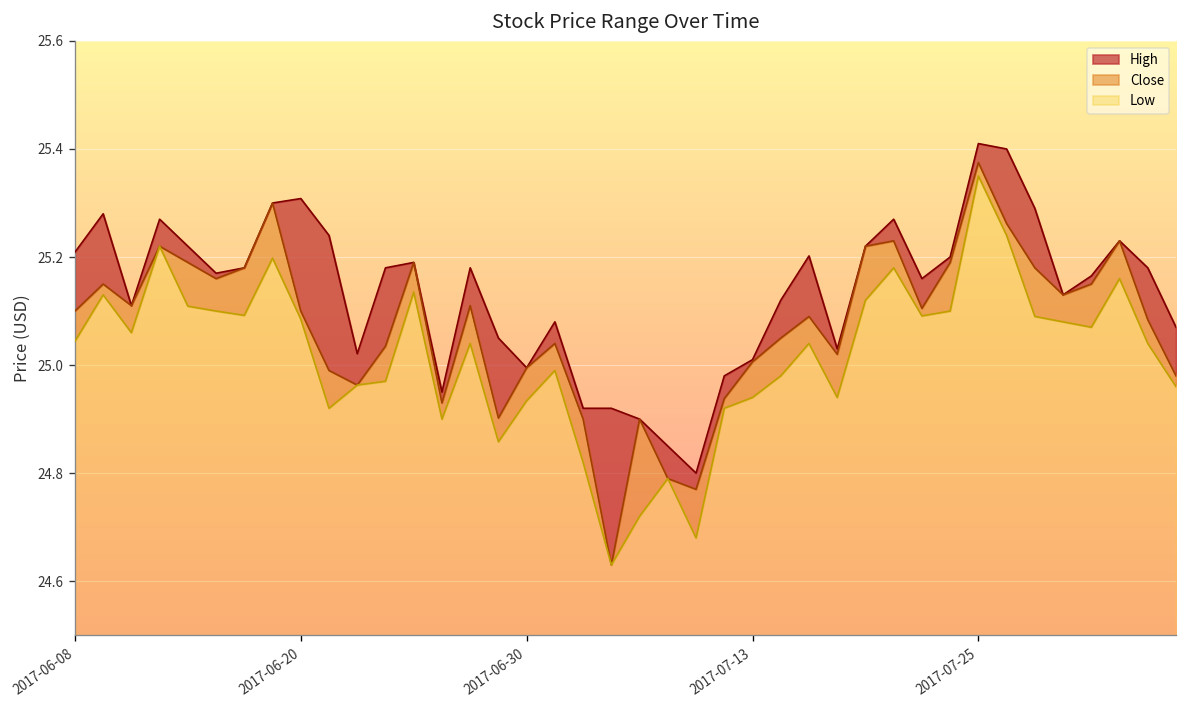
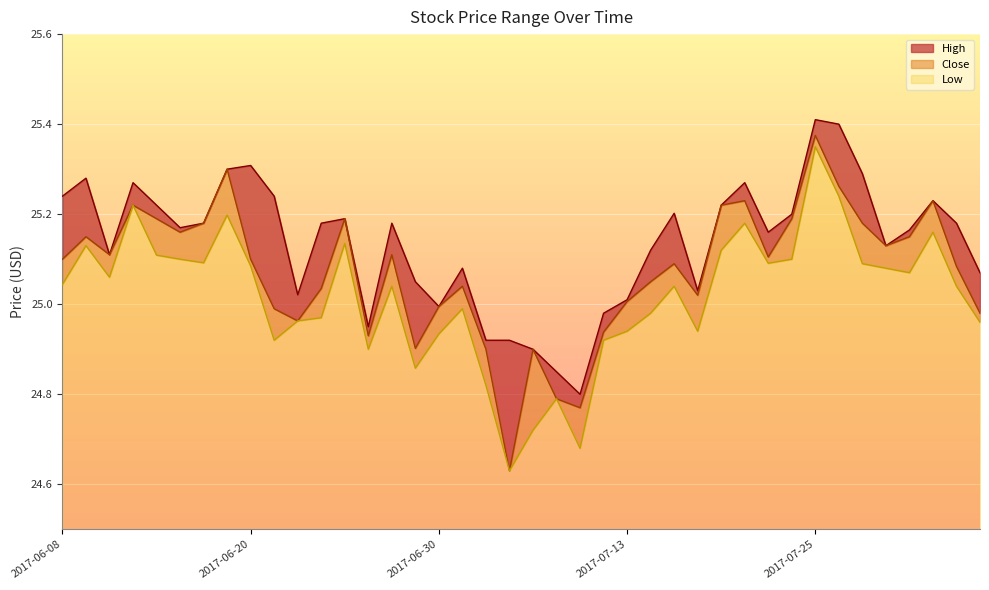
  {
    "High": {
-     "2017-06-08": 25.21,
+     "2017-06-08": 25.24,
      "2017-06-20": 25.31,
      "2017-07-25": 25.41
    }
  }
